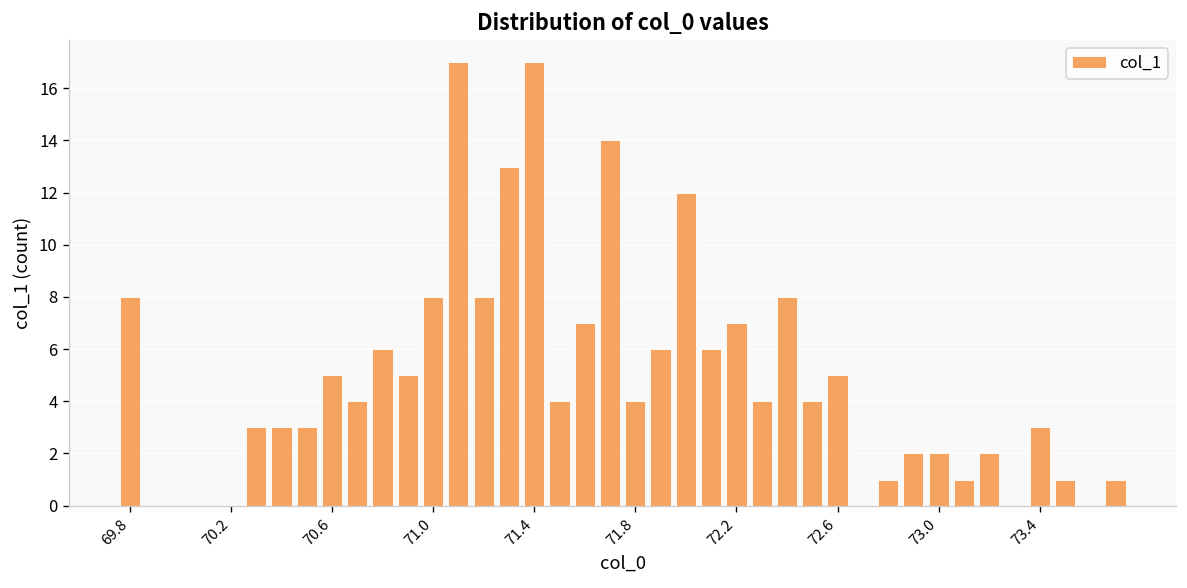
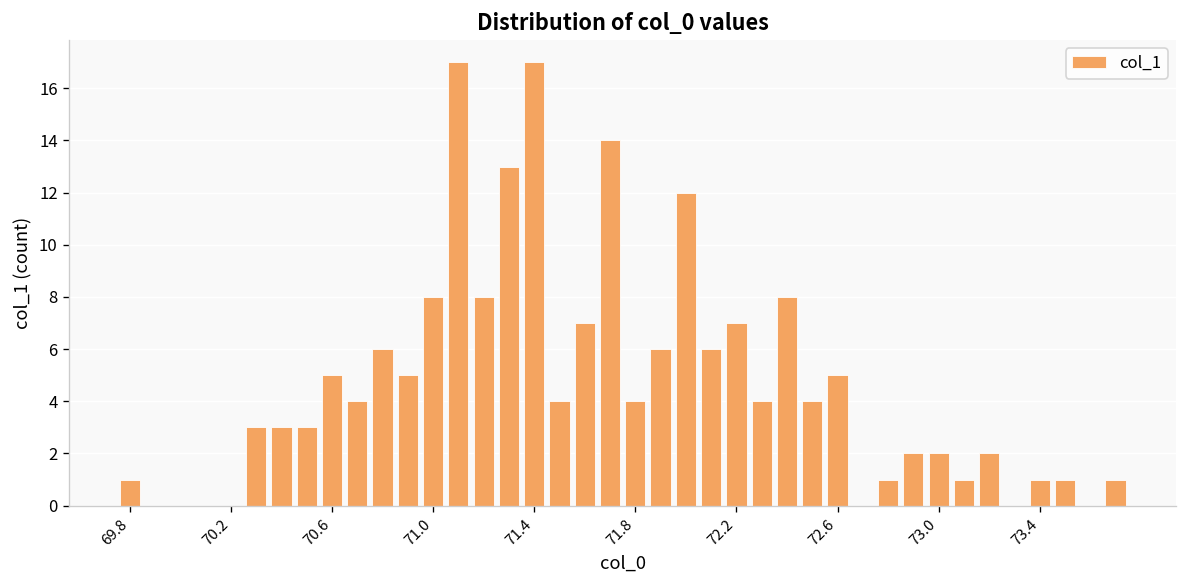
  {
-   "69.8": 8,
+   "69.8": 1,
    "70.2": 0,
    "70.6": 5,
    "71.0": 8,
    "71.4": 17,
    "71.8": 4,
    "72.2": 7,
    "72.6": 5,
    "73.0": 2,
-   "73.4": 3
+   "73.4": 1
  }
